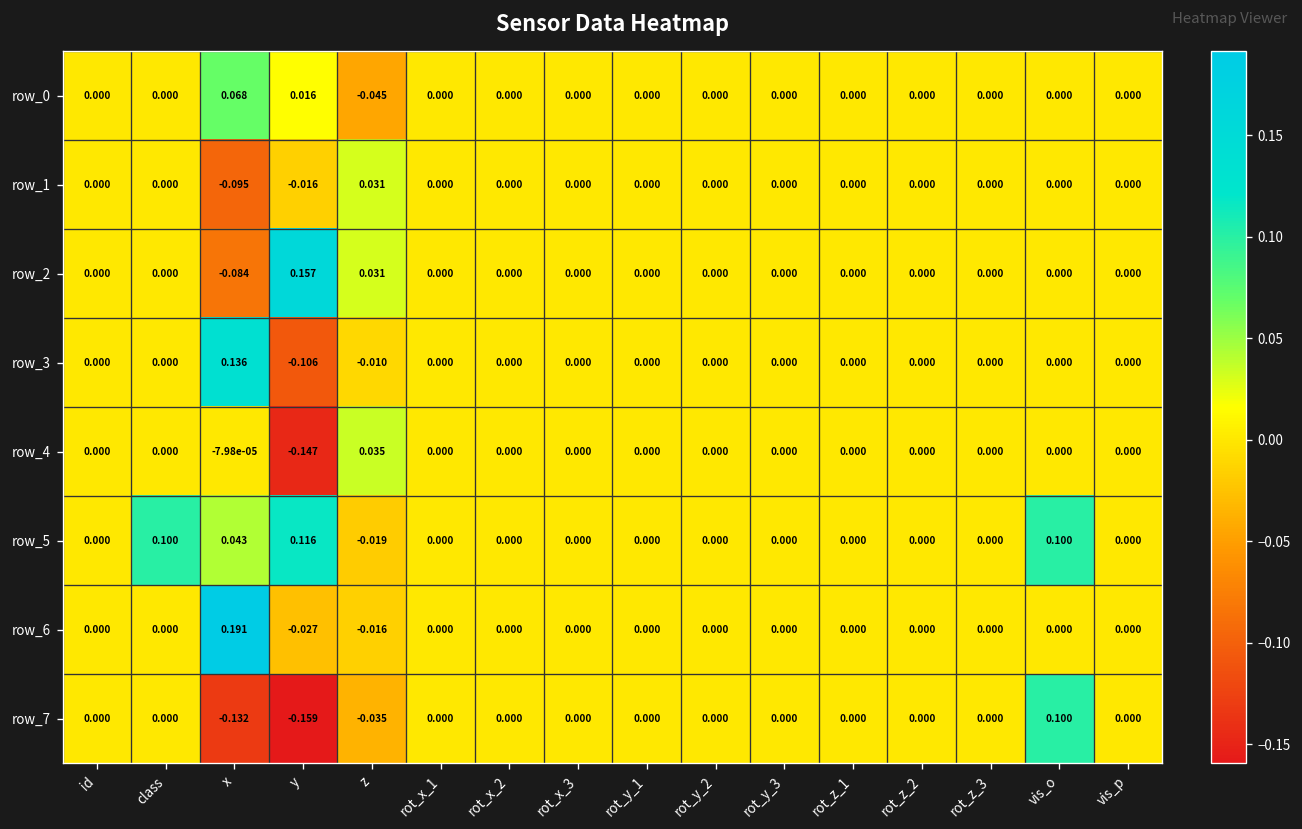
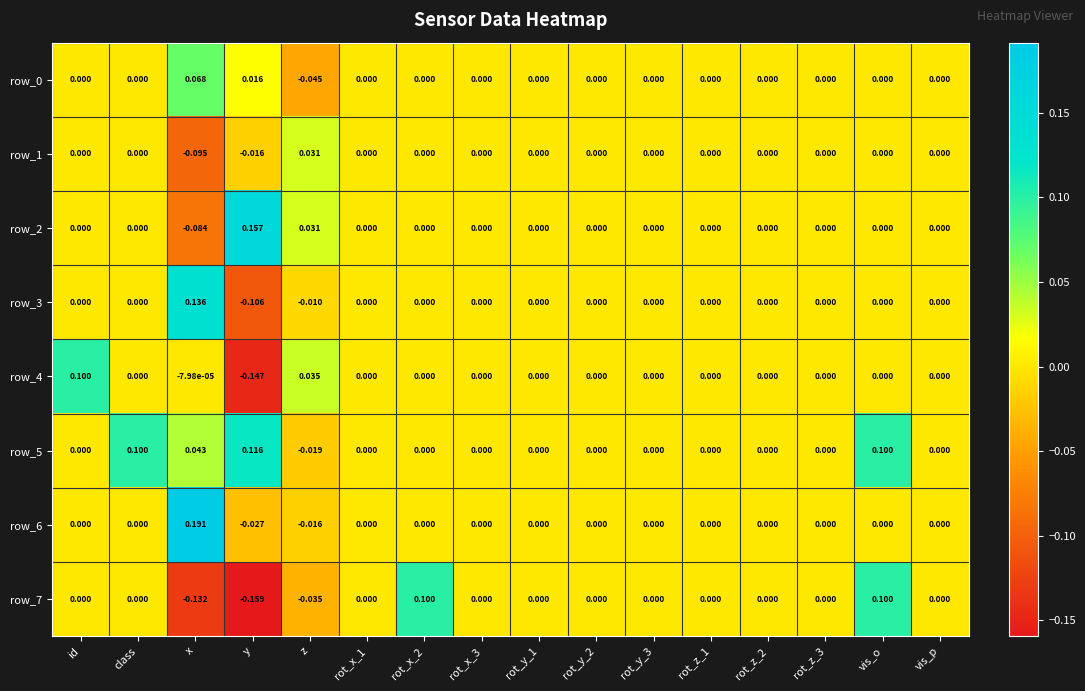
  {
    "row_0": {
      "id": "0.000",
      "class": "0.000",
      "x": "0.068",
      "y": "0.016",
      "z": "-0.045",
      "rot_x_1": "0.000",
      "rot_x_2": "0.000",
      "rot_x_3": "0.000",
      "rot_y_1": "0.000",
      "rot_y_2": "0.000",
      "rot_y_3": "0.000",
      "rot_z_1": "0.000",
      "rot_z_2": "0.000",
      "rot_z_3": "0.000",
      "vis_o": "0.000",
      "vis_p": "0.000"
    },
    "row_1": {
      "id": "0.000",
      "class": "0.000",
      "x": "-0.095",
      "y": "-0.016",
      "z": "0.031",
      "rot_x_1": "0.000",
      "rot_x_2": "0.000",
      "rot_x_3": "0.000",
      "rot_y_1": "0.000",
      "rot_y_2": "0.000",
      "rot_y_3": "0.000",
      "rot_z_1": "0.000",
      "rot_z_2": "0.000",
      "rot_z_3": "0.000",
      "vis_o": "0.000",
      "vis_p": "0.000"
    },
    "row_2": {
      "id": "0.000",
      "class": "0.000",
      "x": "-0.084",
      "y": "0.157",
      "z": "0.031",
      "rot_x_1": "0.000",
      "rot_x_2": "0.000",
      "rot_x_3": "0.000",
      "rot_y_1": "0.000",
      "rot_y_2": "0.000",
      "rot_y_3": "0.000",
      "rot_z_1": "0.000",
      "rot_z_2": "0.000",
      "rot_z_3": "0.000",
      "vis_o": "0.000",
      "vis_p": "0.000"
    },
    "row_3": {
      "id": "0.000",
      "class": "0.000",
      "x": "0.136",
      "y": "-0.106",
      "z": "-0.010",
      "rot_x_1": "0.000",
      "rot_x_2": "0.000",
      "rot_x_3": "0.000",
      "rot_y_1": "0.000",
      "rot_y_2": "0.000",
      "rot_y_3": "0.000",
      "rot_z_1": "0.000",
      "rot_z_2": "0.000",
      "rot_z_3": "0.000",
      "vis_o": "0.000",
      "vis_p": "0.000"
    },
    "row_4": {
-     "id": "0.000",
+     "id": "0.100",
      "class": "0.000",
      "x": "-7.98e-05",
      "y": "-0.147",
      "z": "0.035",
      "rot_x_1": "0.000",
      "rot_x_2": "0.000",
      "rot_x_3": "0.000",
      "rot_y_1": "0.000",
      "rot_y_2": "0.000",
      "rot_y_3": "0.000",
      "rot_z_1": "0.000",
      "rot_z_2": "0.000",
      "rot_z_3": "0.000",
      "vis_o": "0.000",
      "vis_p": "0.000"
    },
    "row_5": {
      "id": "0.000",
      "class": "0.100",
      "x": "0.043",
      "y": "0.116",
      "z": "-0.019",
      "rot_x_1": "0.000",
      "rot_x_2": "0.000",
      "rot_x_3": "0.000",
      "rot_y_1": "0.000",
      "rot_y_2": "0.000",
      "rot_y_3": "0.000",
      "rot_z_1": "0.000",
      "rot_z_2": "0.000",
      "rot_z_3": "0.000",
      "vis_o": "0.100",
      "vis_p": "0.000"
    },
    "row_6": {
      "id": "0.000",
      "class": "0.000",
      "x": "0.191",
      "y": "-0.027",
      "z": "-0.016",
      "rot_x_1": "0.000",
      "rot_x_2": "0.000",
      "rot_x_3": "0.000",
      "rot_y_1": "0.000",
      "rot_y_2": "0.000",
      "rot_y_3": "0.000",
      "rot_z_1": "0.000",
      "rot_z_2": "0.000",
      "rot_z_3": "0.000",
      "vis_o": "0.000",
      "vis_p": "0.000"
    },
    "row_7": {
      "id": "0.000",
      "class": "0.000",
      "x": "-0.132",
      "y": "-0.159",
      "z": "-0.035",
      "rot_x_1": "0.000",
-     "rot_x_2": "0.000",
+     "rot_x_2": "0.100",
      "rot_x_3": "0.000",
      "rot_y_1": "0.000",
      "rot_y_2": "0.000",
      "rot_y_3": "0.000",
      "rot_z_1": "0.000",
      "rot_z_2": "0.000",
      "rot_z_3": "0.000",
      "vis_o": "0.100",
      "vis_p": "0.000"
    }
  }
